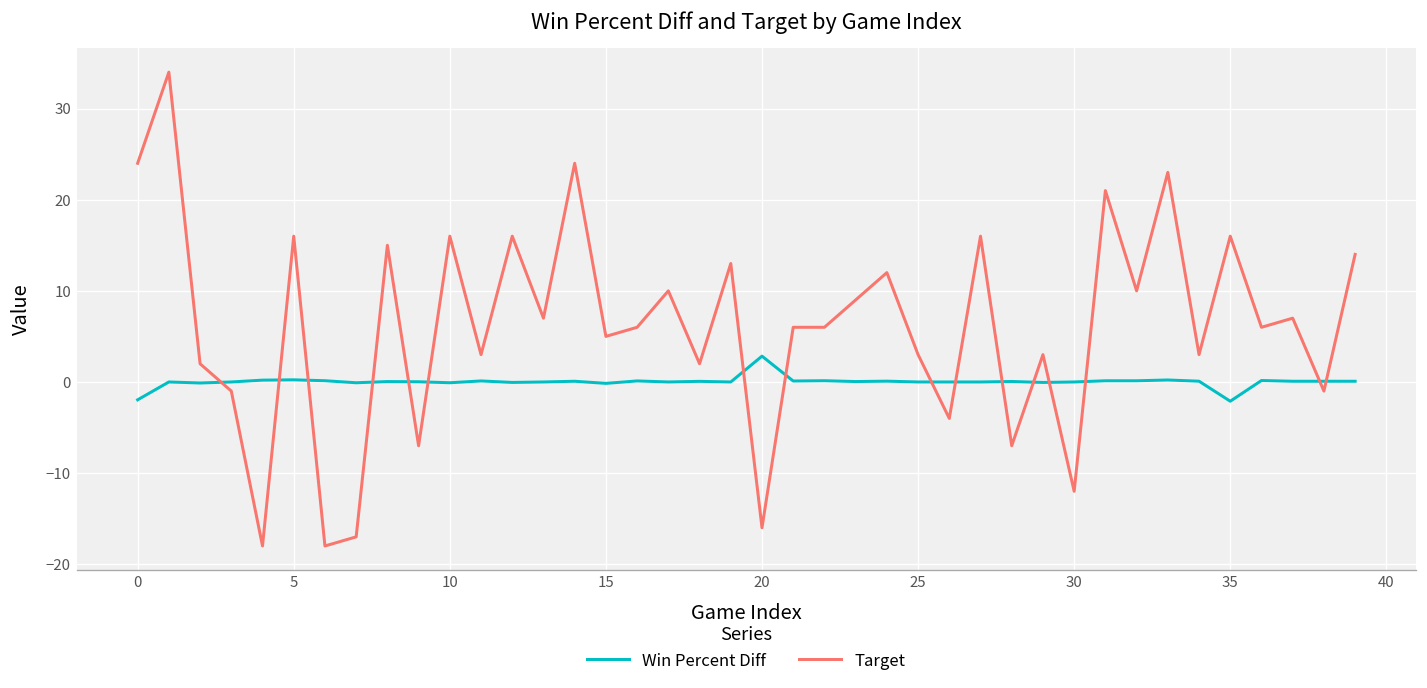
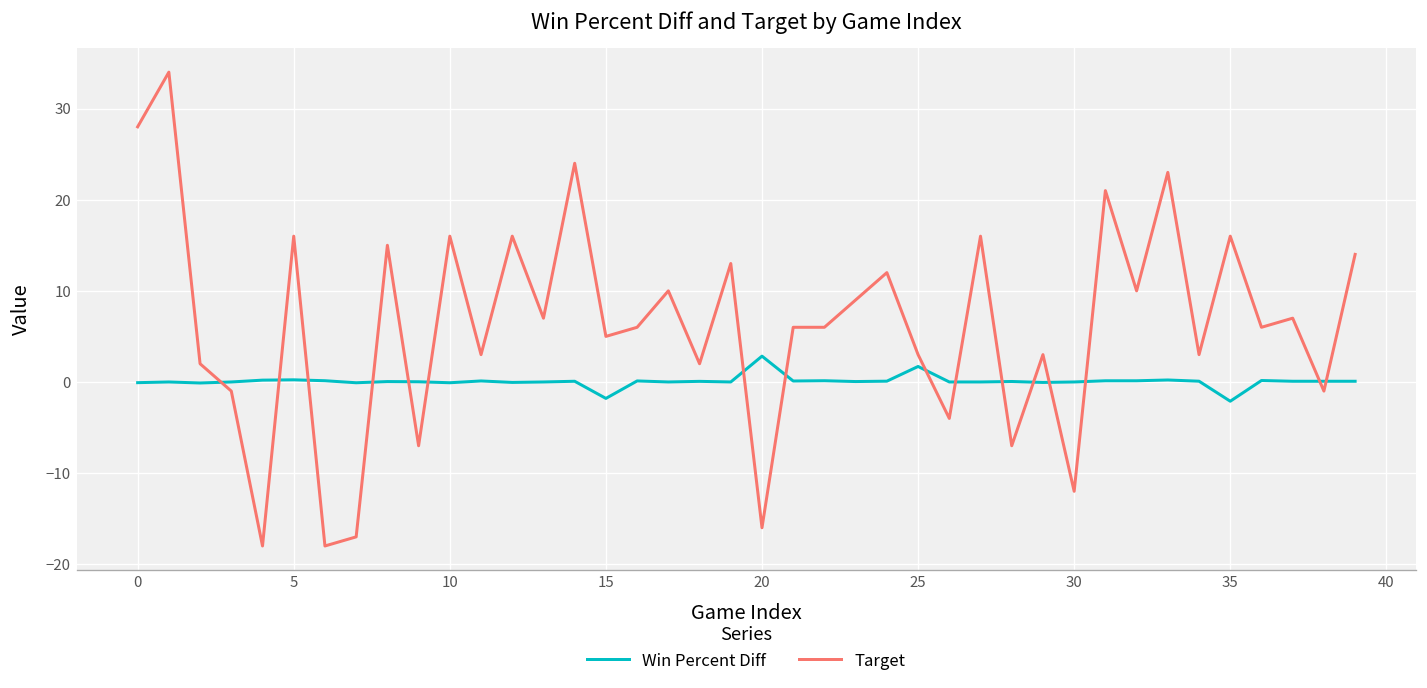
  {
    "Win Percent Diff": {
-     "0": -2,
+     "0": 0,
      "5": 0,
      "10": 0,
-     "15": 0,
+     "15": -2,
      "20": 3,
-     "25": 0,
+     "25": 2,
      "30": 0,
      "35": -2
    },
    "Target": {
-     "0": 24,
+     "0": 28,
      "5": 16,
      "10": 16,
      "15": 5,
      "20": -16,
      "25": 3,
      "30": -12,
      "35": 16
    }
  }
